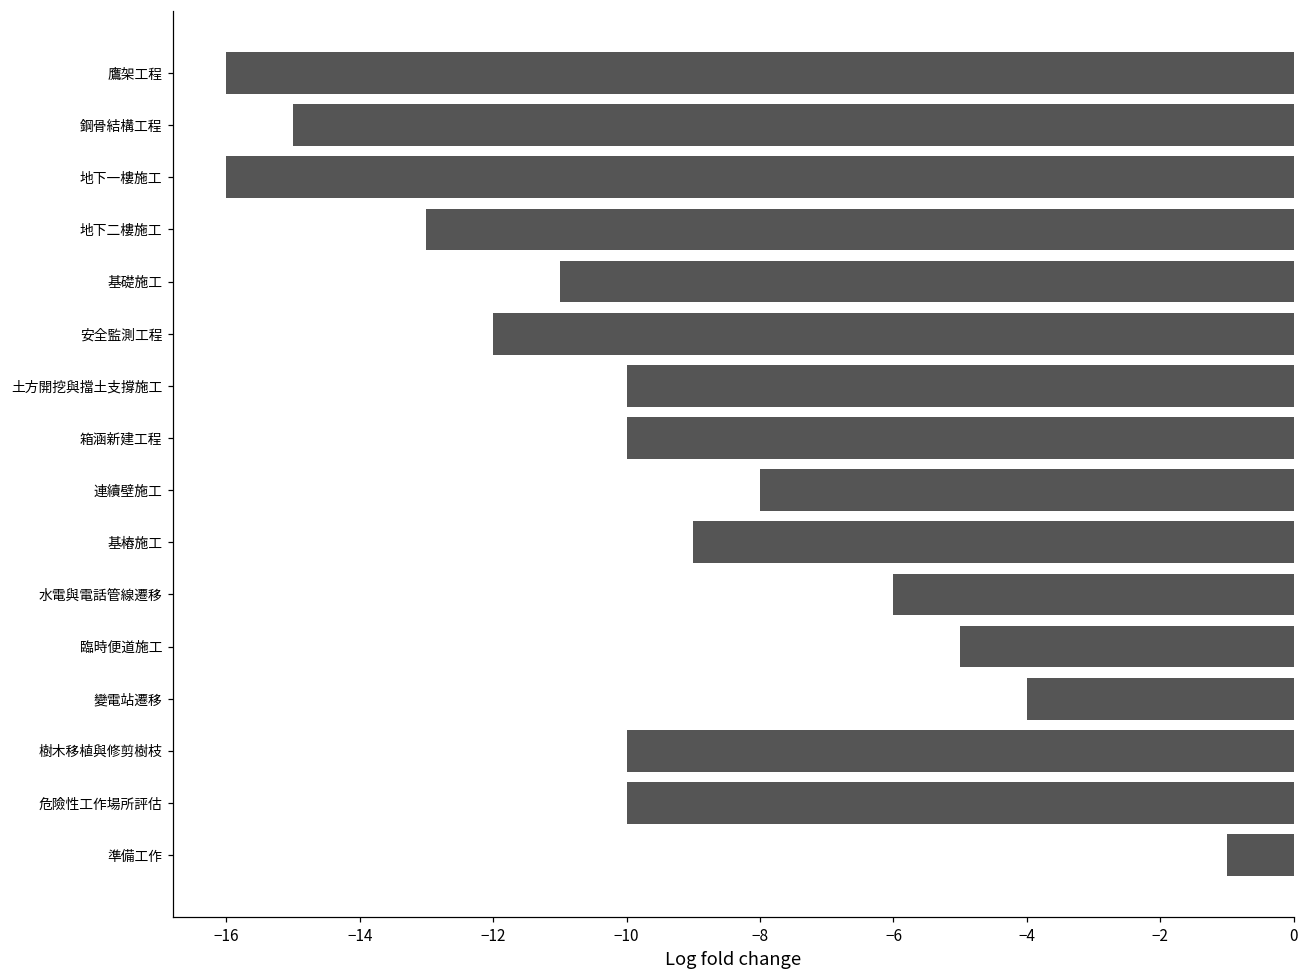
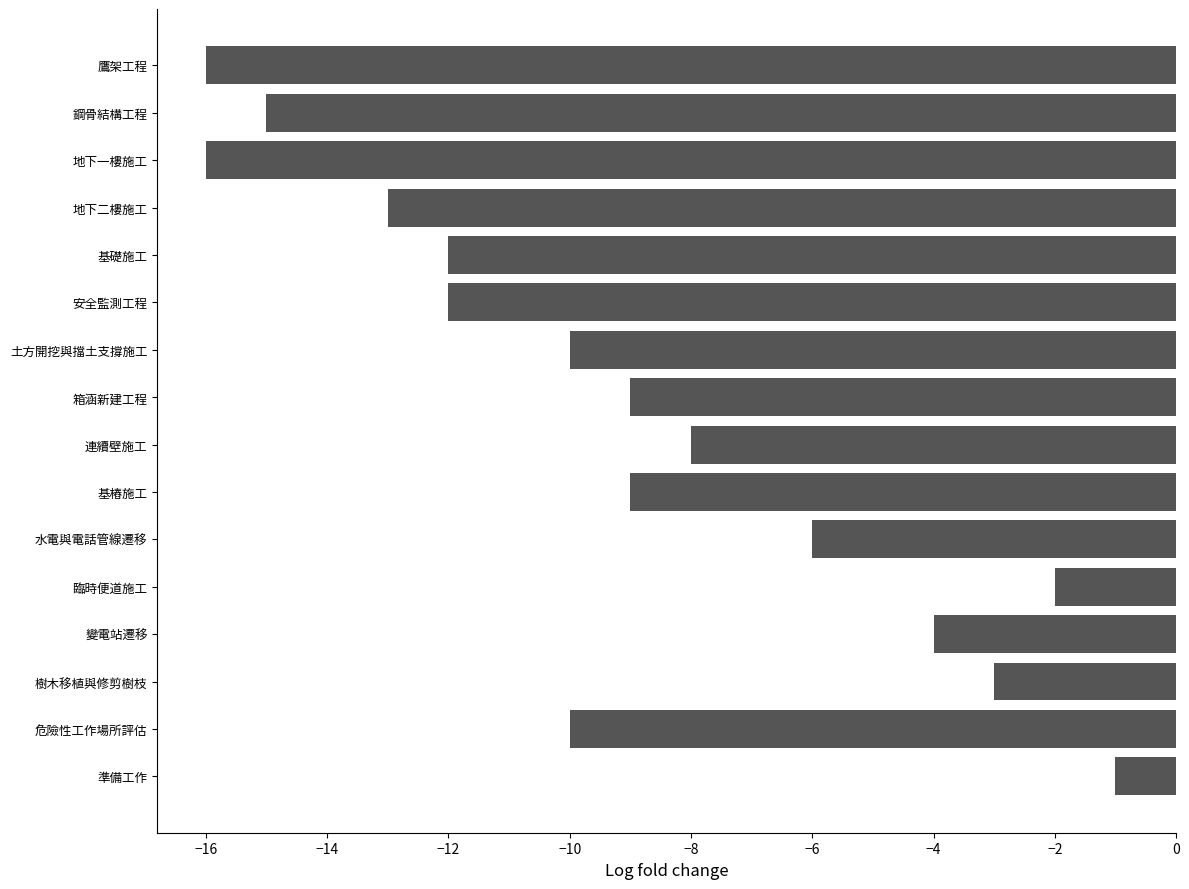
  {
    "鷹架工程": -16.0,
    "鋼骨結構工程": -15.0,
    "地下一樓施工": -16.0,
    "地下二樓施工": -13.0,
-   "基礎施工": -11.0,
+   "基礎施工": -12.0,
    "安全監測工程": -12.0,
    "土方開挖與擋土支撐施工": -10.0,
-   "箱涵新建工程": -10.0,
+   "箱涵新建工程": -9.0,
    "連續壁施工": -8.0,
    "基樁施工": -9.0,
    "水電與電話管線遷移": -6.0,
-   "臨時便道施工": -5.0,
+   "臨時便道施工": -2.0,
    "變電站遷移": -4.0,
-   "樹木移植與修剪樹枝": -10.0,
+   "樹木移植與修剪樹枝": -3.0,
    "危險性工作場所評估": -10.0,
    "準備工作": -1.0
  }
